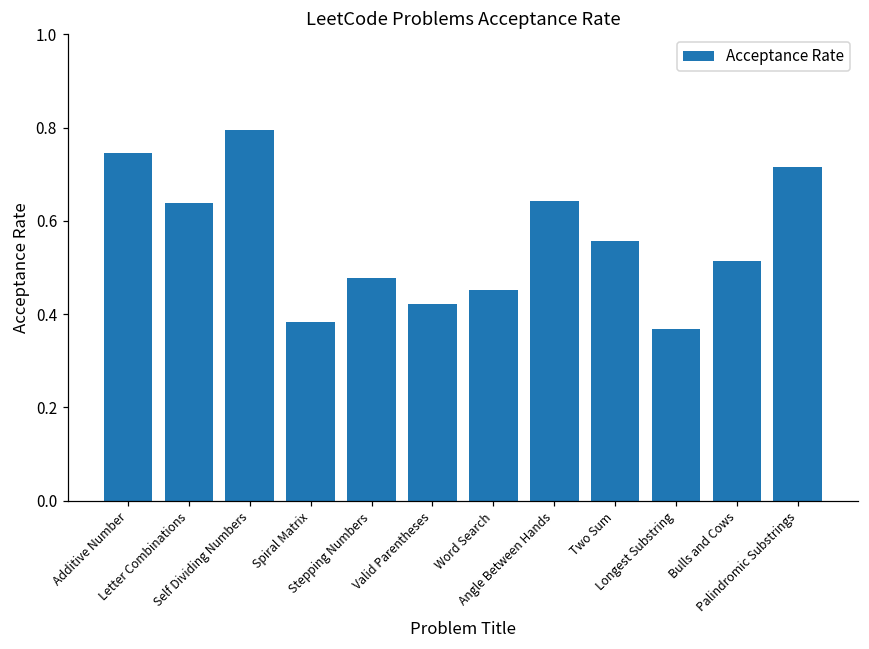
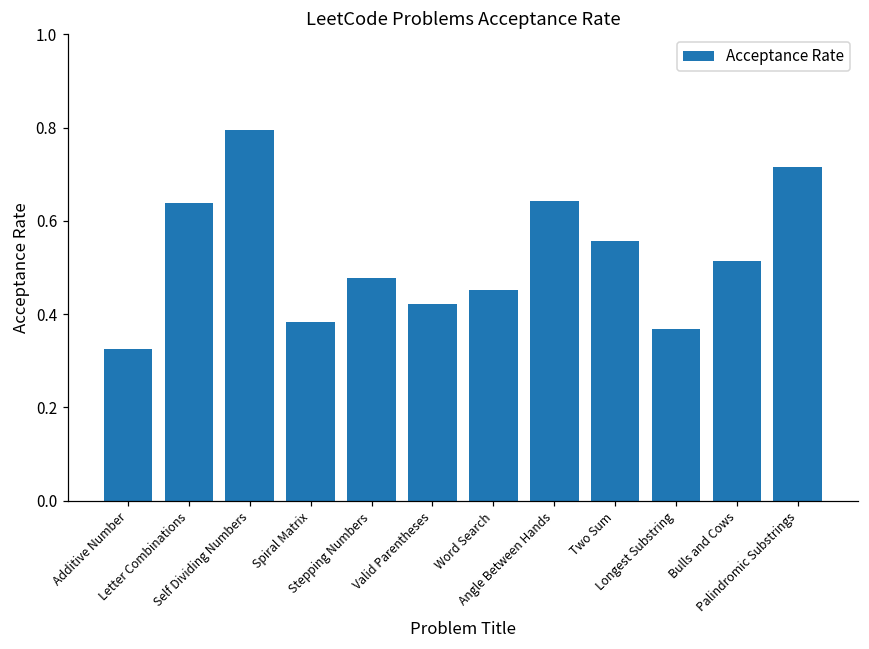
  {
-   "Additive Number": 0.75,
+   "Additive Number": 0.32,
    "Letter Combinations": 0.64,
    "Self Dividing Numbers": 0.80,
    "Spiral Matrix": 0.38,
    "Stepping Numbers": 0.48,
    "Valid Parentheses": 0.42,
    "Word Search": 0.45,
    "Angle Between Hands": 0.64,
    "Two Sum": 0.56,
    "Longest Substring": 0.37,
    "Bulls and Cows": 0.51,
    "Palindromic Substrings": 0.72
  }
